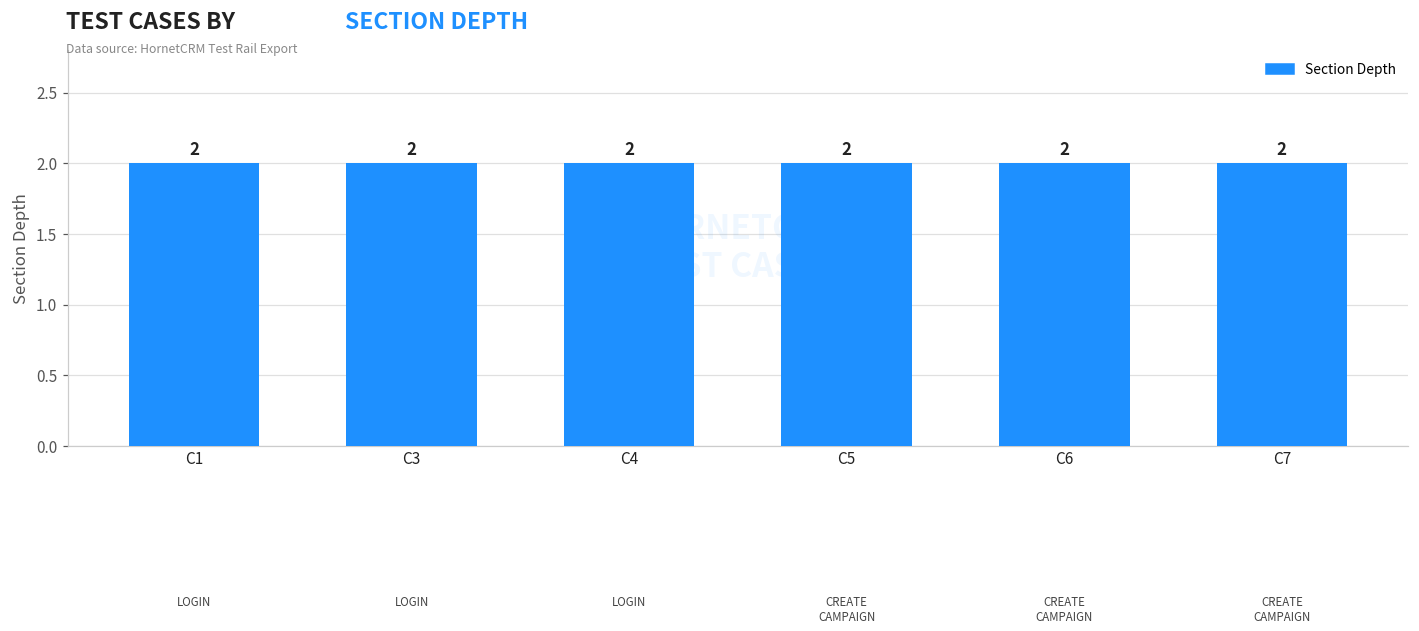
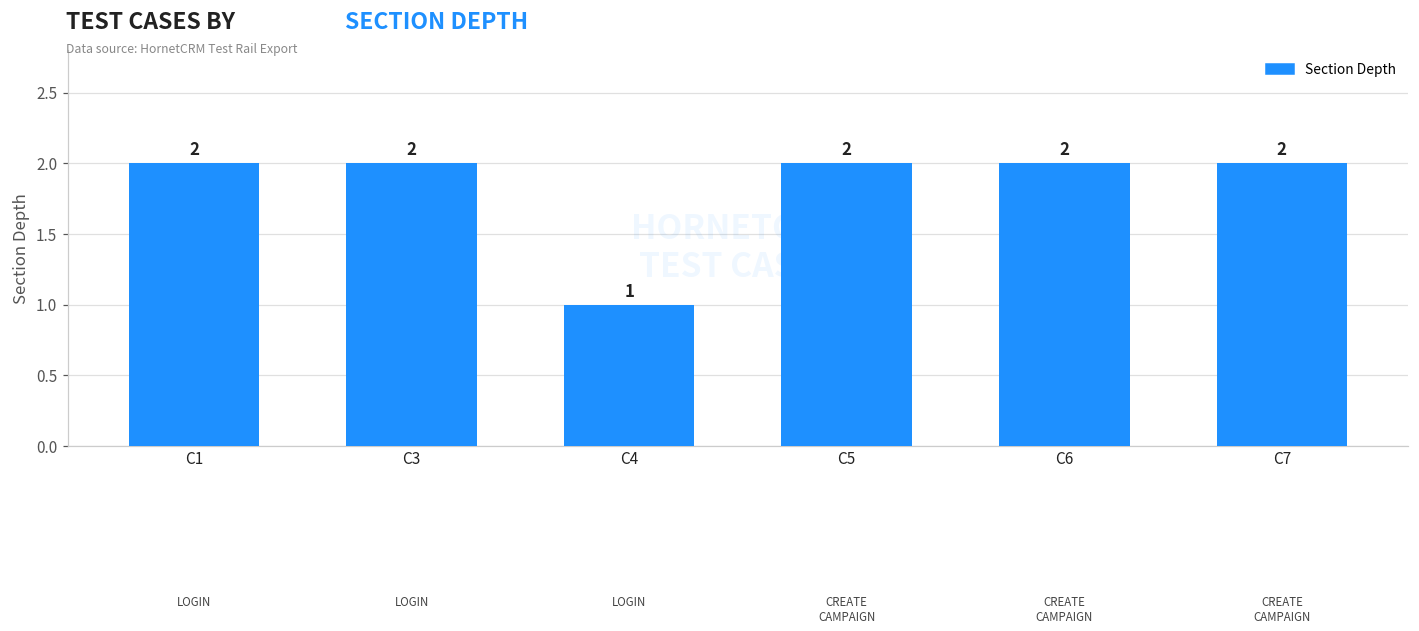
  {
    "C1": 2,
    "C3": 2,
-   "C4": 2,
+   "C4": 1,
    "C5": 2,
    "C6": 2,
    "C7": 2
  }
